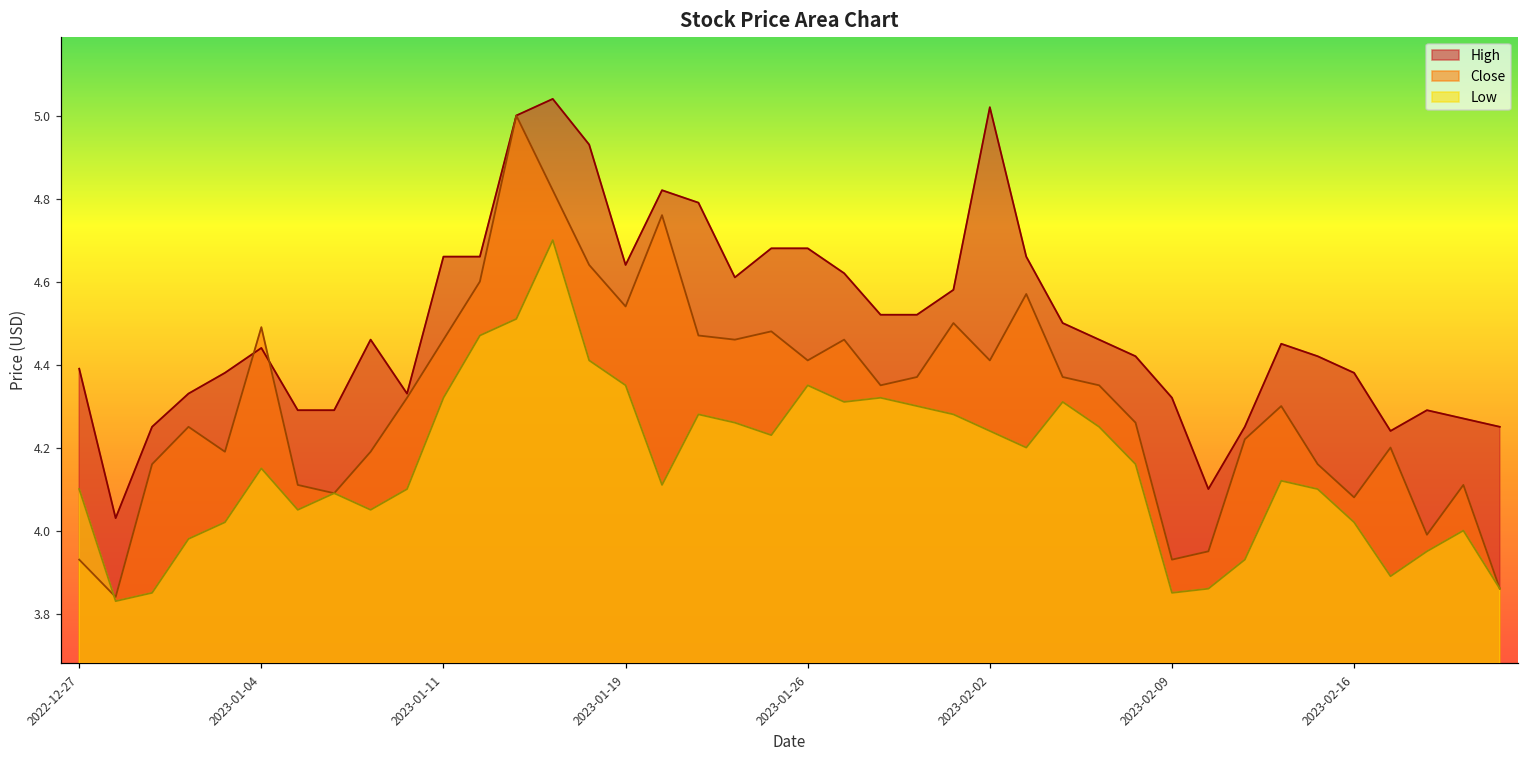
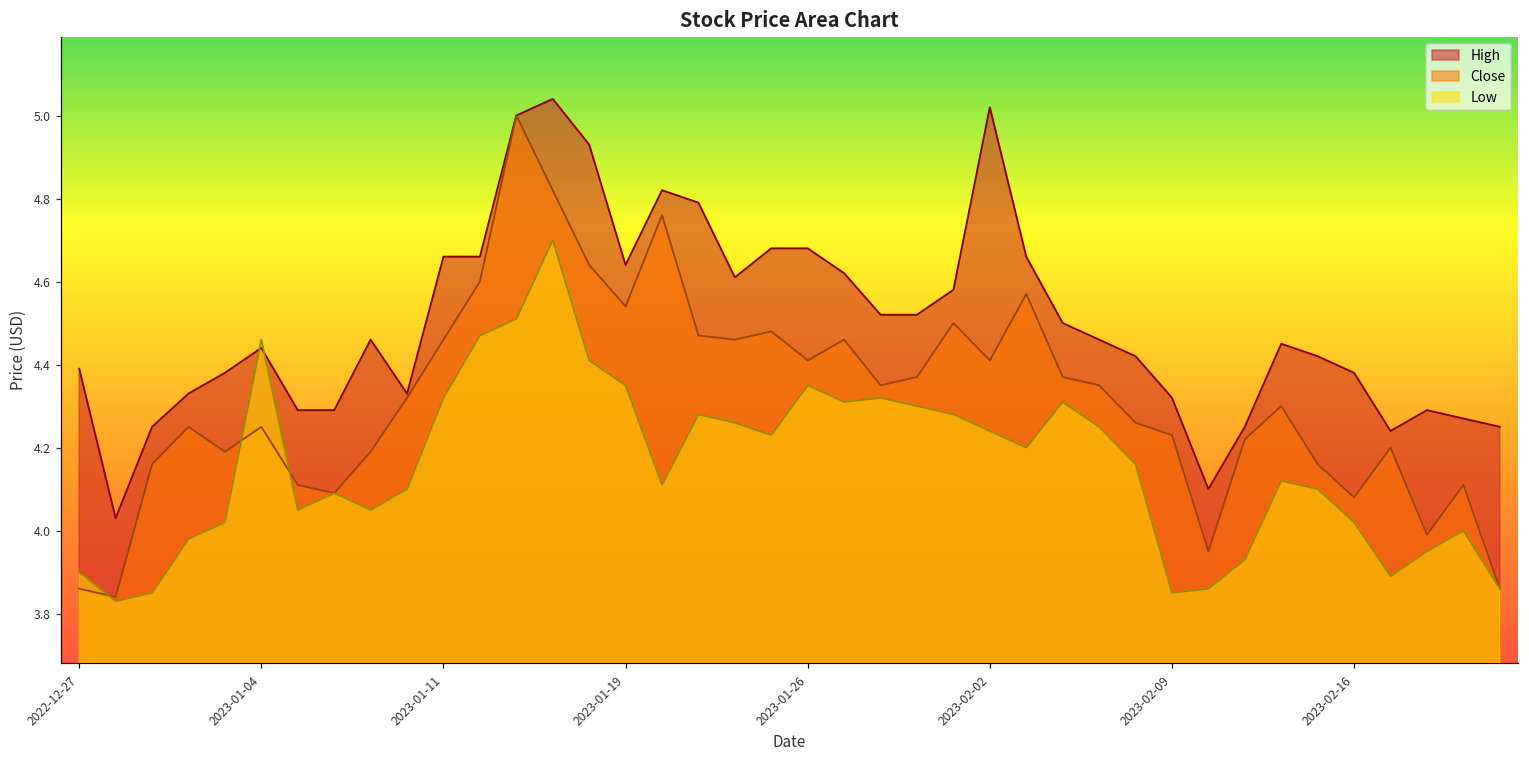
  {
    "High": {
      "2022-12-27": 4.39,
      "2023-01-04": 4.44,
      "2023-01-11": 4.66,
      "2023-01-19": 4.64,
      "2023-01-26": 4.68,
      "2023-02-02": 5.02,
      "2023-02-09": 4.32,
      "2023-02-16": 4.38
    },
    "Close": {
-     "2022-12-27": 3.93,
-     "2023-01-04": 4.49,
+     "2022-12-27": 3.86,
+     "2023-01-04": 4.25,
      "2023-01-11": 4.46,
      "2023-01-19": 4.54,
      "2023-01-26": 4.41,
      "2023-02-02": 4.41,
-     "2023-02-09": 3.93,
+     "2023-02-09": 4.23,
      "2023-02-16": 4.08
    },
    "Low": {
-     "2022-12-27": 4.1,
-     "2023-01-04": 4.15,
+     "2022-12-27": 3.9,
+     "2023-01-04": 4.46,
      "2023-01-11": 4.32,
      "2023-01-19": 4.35,
      "2023-01-26": 4.35,
      "2023-02-02": 4.24,
      "2023-02-09": 3.85,
      "2023-02-16": 4.02
    }
  }
